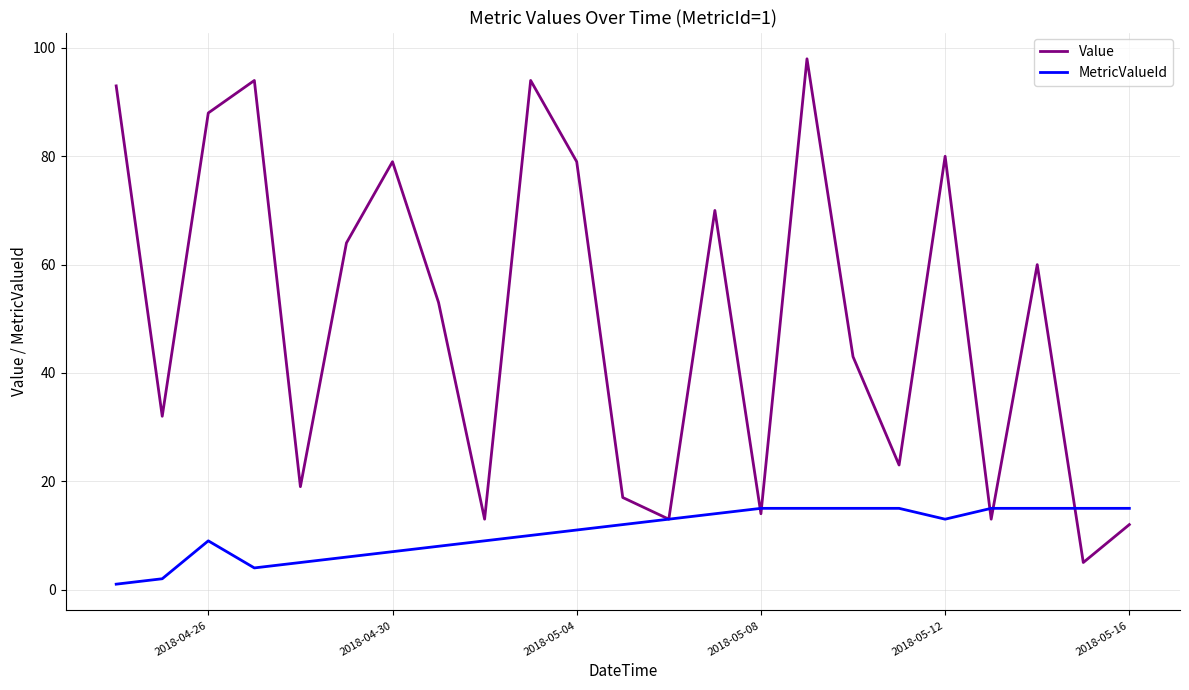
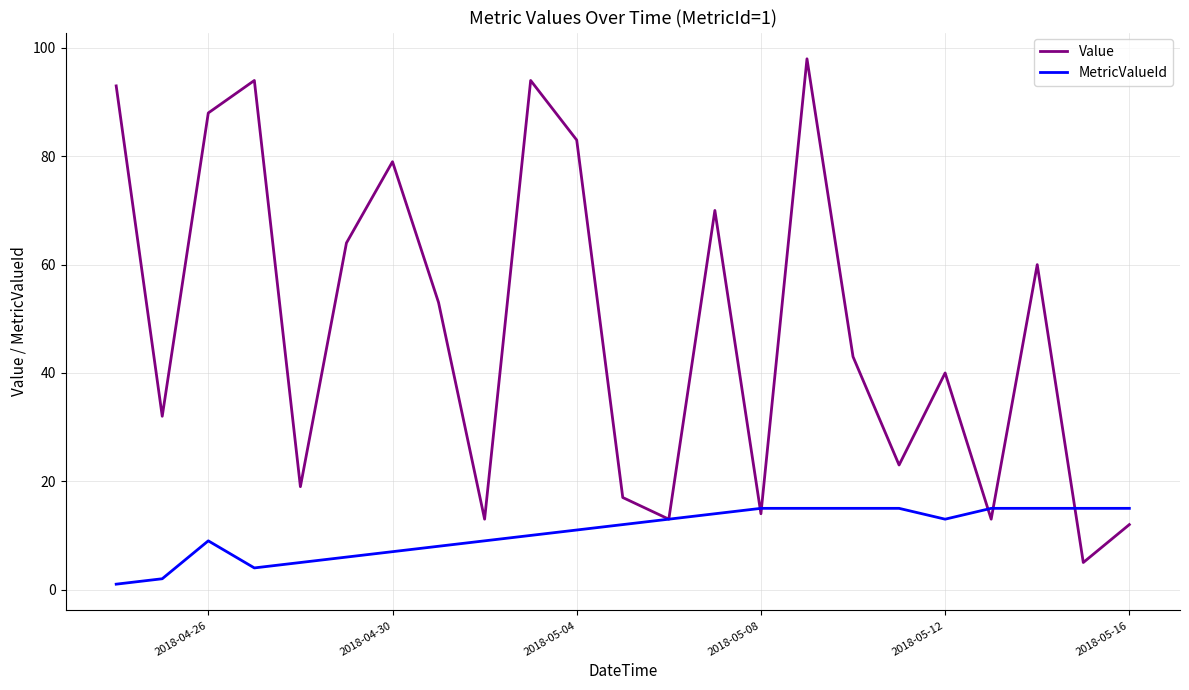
  {
    "Value": {
      "2018-04-26": 88,
      "2018-04-30": 79,
-     "2018-05-04": 79,
+     "2018-05-04": 83,
      "2018-05-08": 14,
-     "2018-05-12": 80,
+     "2018-05-12": 40,
      "2018-05-16": 12
    },
    "MetricValueId": {
      "2018-04-26": 9,
      "2018-04-30": 7,
      "2018-05-04": 11,
      "2018-05-08": 15,
      "2018-05-12": 13,
      "2018-05-16": 15
    }
  }
